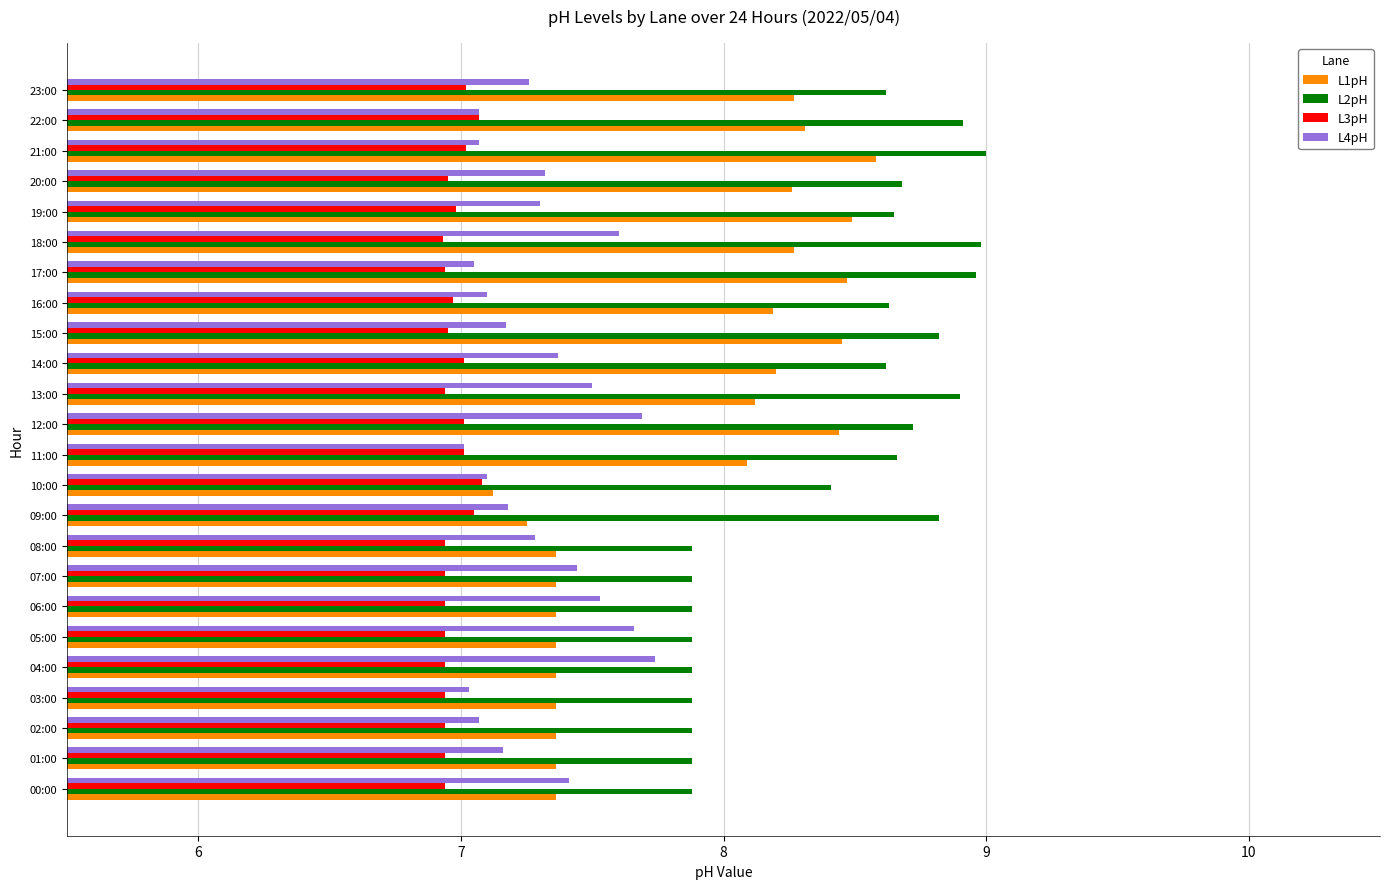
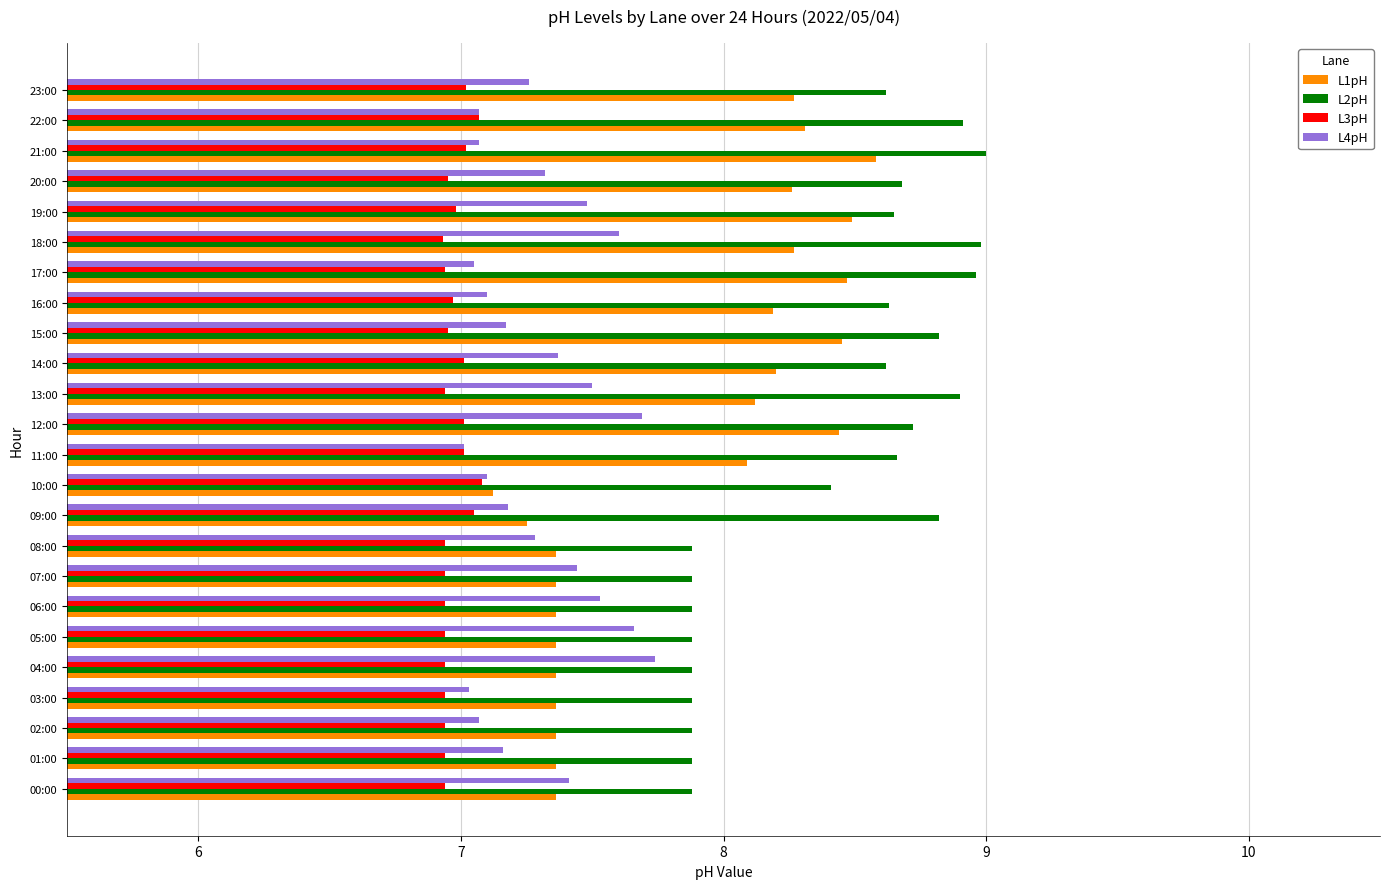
  {
    "L1pH": {
      "23:00": 8.27,
      "22:00": 8.31,
      "21:00": 8.58,
      "20:00": 8.26,
      "19:00": 8.49,
      "18:00": 8.27,
      "17:00": 8.47,
      "16:00": 8.19,
      "15:00": 8.45,
      "14:00": 8.20,
      "13:00": 8.12,
      "12:00": 8.44,
      "11:00": 8.09,
      "10:00": 7.12,
      "09:00": 7.25,
      "08:00": 7.36,
      "07:00": 7.36,
      "06:00": 7.36,
      "05:00": 7.36,
      "04:00": 7.36,
      "03:00": 7.36,
      "02:00": 7.36,
      "01:00": 7.36,
      "00:00": 7.36
    },
    "L2pH": {
      "23:00": 8.62,
      "22:00": 8.91,
      "21:00": 9.00,
      "20:00": 8.68,
      "19:00": 8.65,
      "18:00": 8.98,
      "17:00": 8.96,
      "16:00": 8.63,
      "15:00": 8.82,
      "14:00": 8.62,
      "13:00": 8.90,
      "12:00": 8.72,
      "11:00": 8.66,
      "10:00": 8.41,
      "09:00": 8.82,
      "08:00": 7.88,
      "07:00": 7.88,
      "06:00": 7.88,
      "05:00": 7.88,
      "04:00": 7.88,
      "03:00": 7.88,
      "02:00": 7.88,
      "01:00": 7.88,
      "00:00": 7.88
    },
    "L3pH": {
      "23:00": 7.02,
      "22:00": 7.07,
      "21:00": 7.02,
      "20:00": 6.95,
      "19:00": 6.98,
      "18:00": 6.93,
      "17:00": 6.94,
      "16:00": 6.97,
      "15:00": 6.95,
      "14:00": 7.01,
      "13:00": 6.94,
      "12:00": 7.01,
      "11:00": 7.01,
      "10:00": 7.08,
      "09:00": 7.05,
      "08:00": 6.94,
      "07:00": 6.94,
      "06:00": 6.94,
      "05:00": 6.94,
      "04:00": 6.94,
      "03:00": 6.94,
      "02:00": 6.94,
      "01:00": 6.94,
      "00:00": 6.94
    },
    "L4pH": {
      "23:00": 7.26,
      "22:00": 7.07,
      "21:00": 7.07,
      "20:00": 7.32,
-     "19:00": 7.30,
+     "19:00": 7.48,
      "18:00": 7.60,
      "17:00": 7.05,
      "16:00": 7.10,
      "15:00": 7.17,
      "14:00": 7.37,
      "13:00": 7.50,
      "12:00": 7.69,
      "11:00": 7.01,
      "10:00": 7.10,
      "09:00": 7.18,
      "08:00": 7.28,
      "07:00": 7.44,
      "06:00": 7.53,
      "05:00": 7.66,
      "04:00": 7.74,
      "03:00": 7.03,
      "02:00": 7.07,
      "01:00": 7.16,
      "00:00": 7.41
    }
  }
